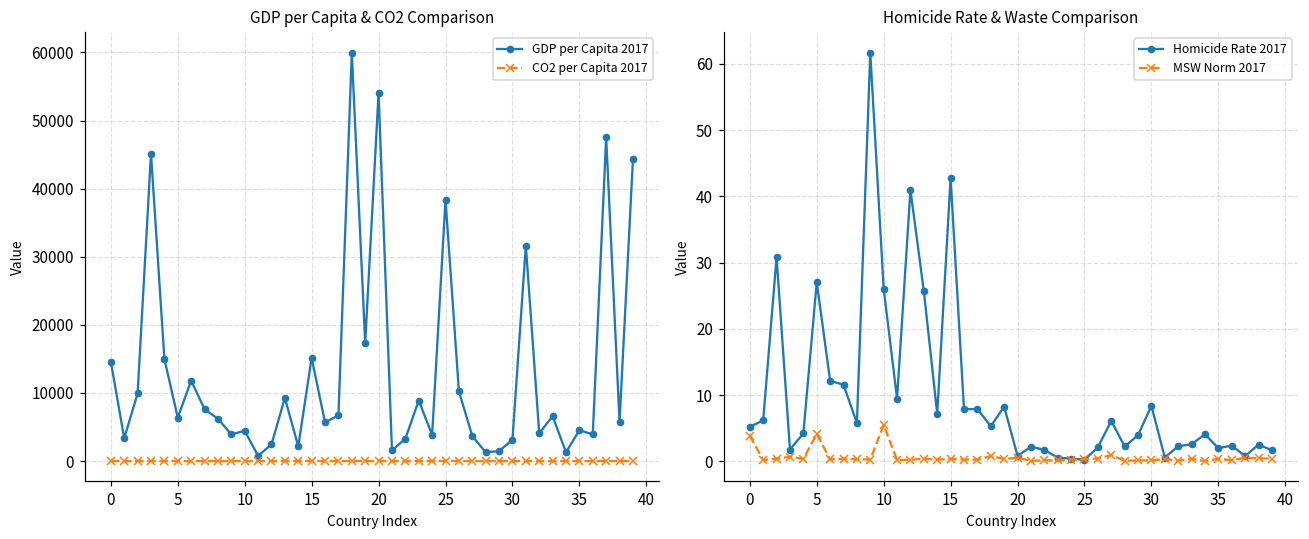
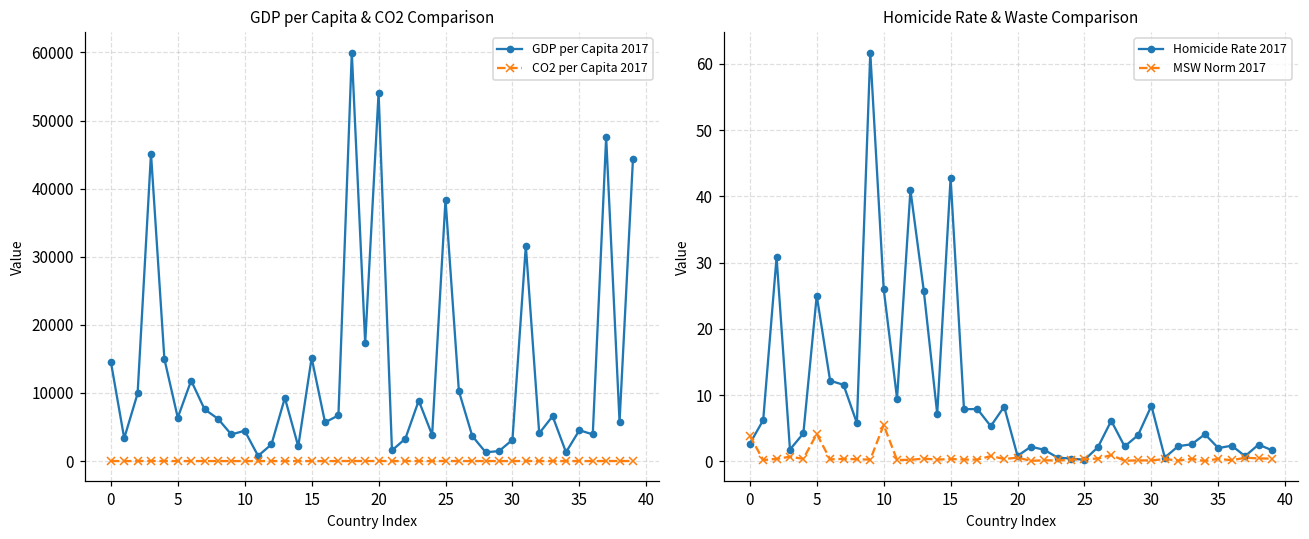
  {
    "GDP per Capita & CO2 Comparison": {
      "GDP per Capita 2017": {
        "0": 15000,
        "5": 6000,
        "10": 4000,
        "15": 15000,
        "20": 54000,
        "25": 38000,
        "30": 3000,
        "35": 5000
      },
      "CO2 per Capita 2017": {
        "0": 0,
        "5": 0,
        "10": 0,
        "15": 0,
        "20": 0,
        "25": 0,
        "30": 0,
        "35": 0
      }
    },
    "Homicide Rate & Waste Comparison": {
      "Homicide Rate 2017": {
-       "0": 5,
-       "5": 27,
+       "0": 3,
+       "5": 25,
        "10": 26,
        "15": 43,
        "30": 8,
        "35": 2
      },
      "MSW Norm 2017": {
        "0": 4,
        "5": 4,
        "10": 6,
        "15": 0,
        "30": 0,
        "35": 0
      }
    }
  }
